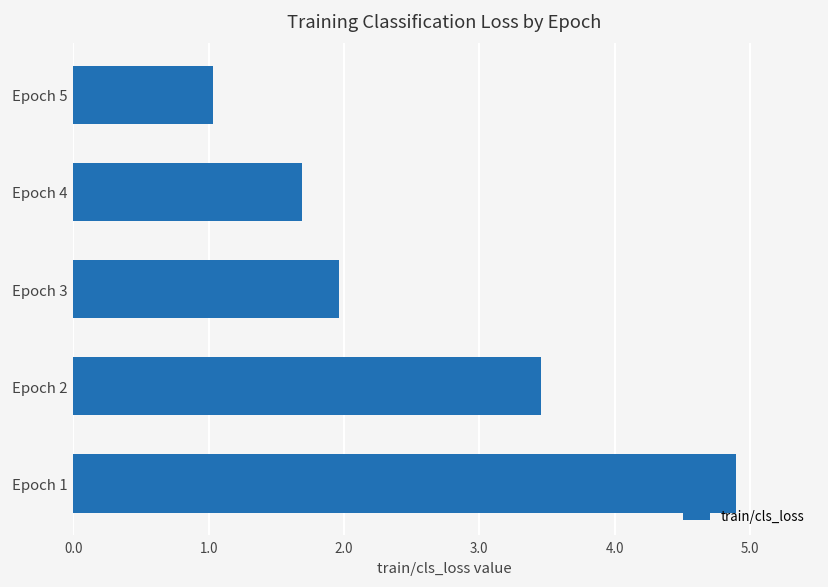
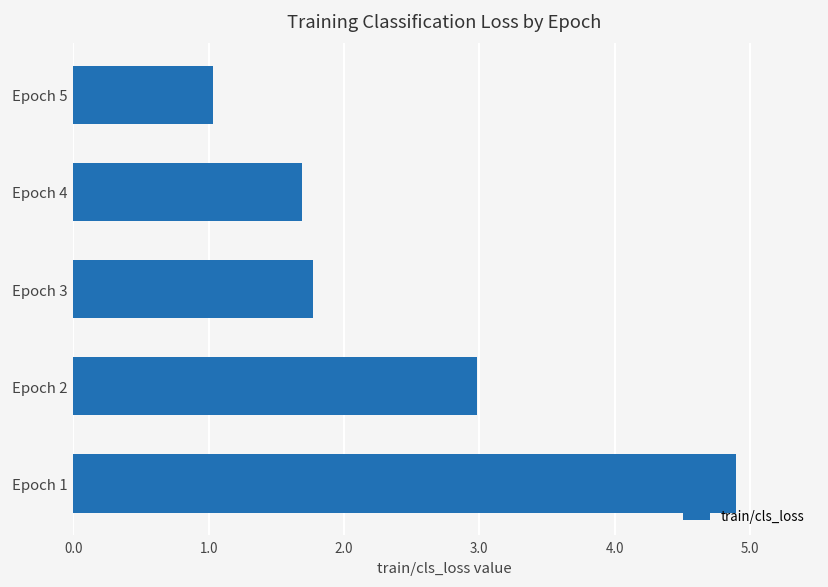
  {
    "Epoch 5": 1.03,
    "Epoch 4": 1.69,
-   "Epoch 3": 1.96,
-   "Epoch 2": 3.46,
+   "Epoch 3": 1.77,
+   "Epoch 2": 2.99,
    "Epoch 1": 4.90
  }
